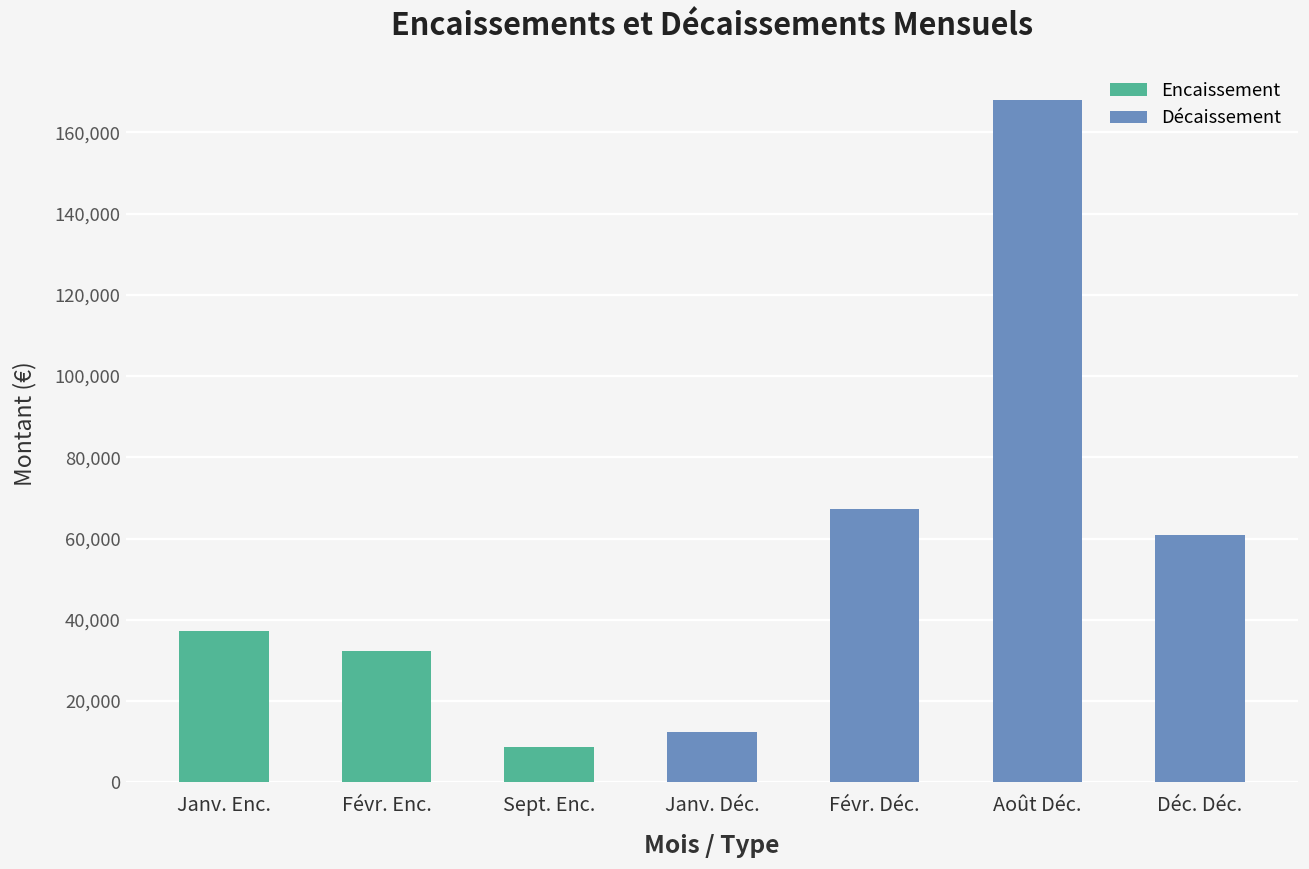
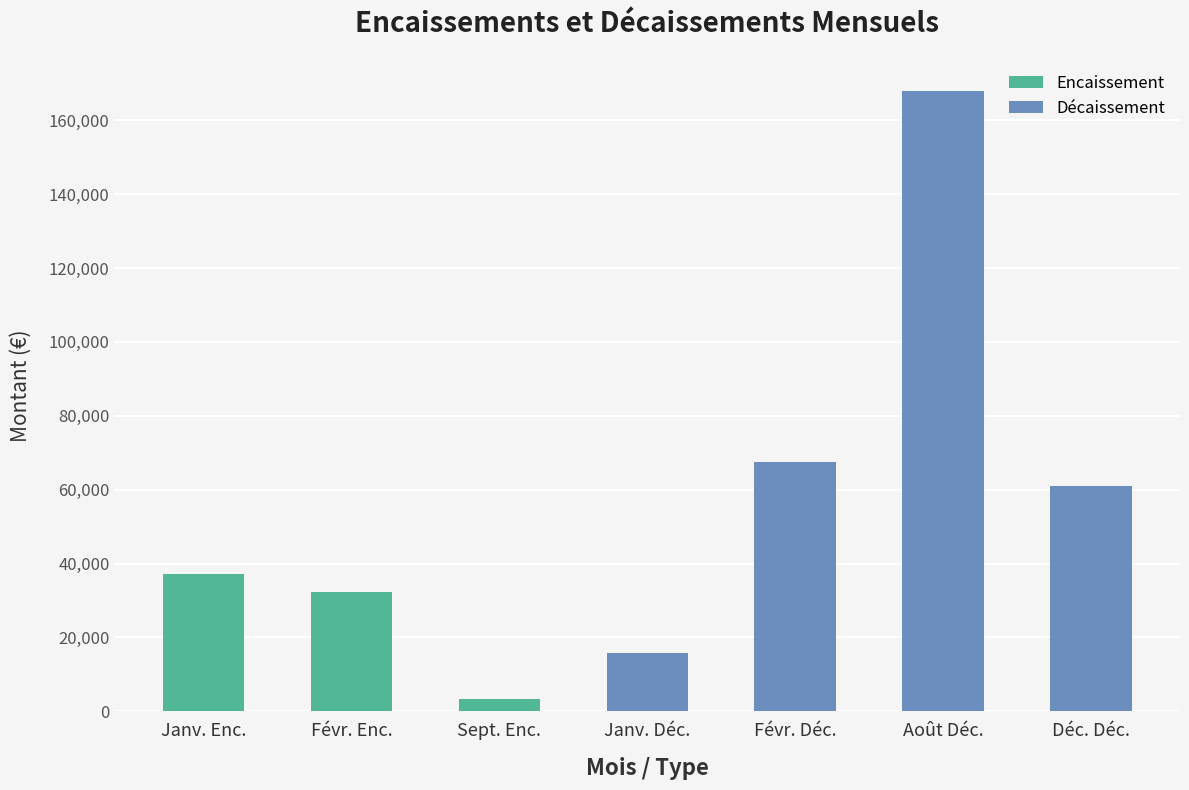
  {
    "Janv. Enc.": "37,000",
    "Févr. Enc.": "32,000",
-   "Sept. Enc.": "9,000",
-   "Janv. Déc.": "12,000",
+   "Sept. Enc.": "3,000",
+   "Janv. Déc.": "16,000",
    "Févr. Déc.": "67,000",
    "Août Déc.": "168,000",
    "Déc. Déc.": "61,000"
  }
